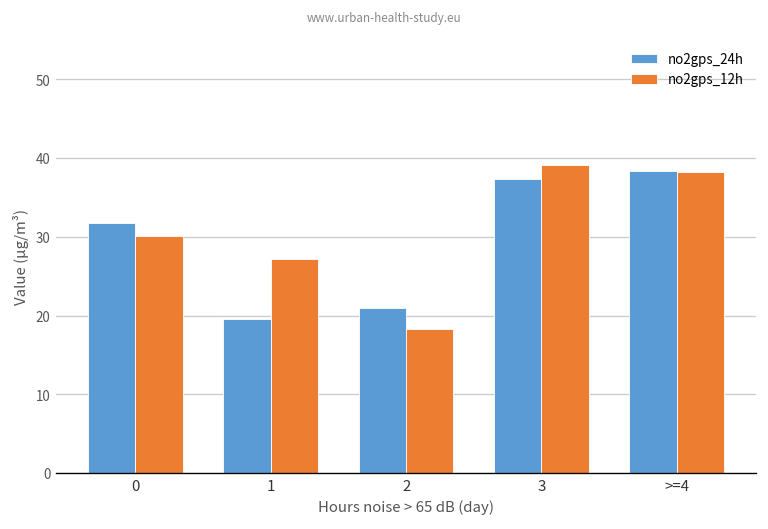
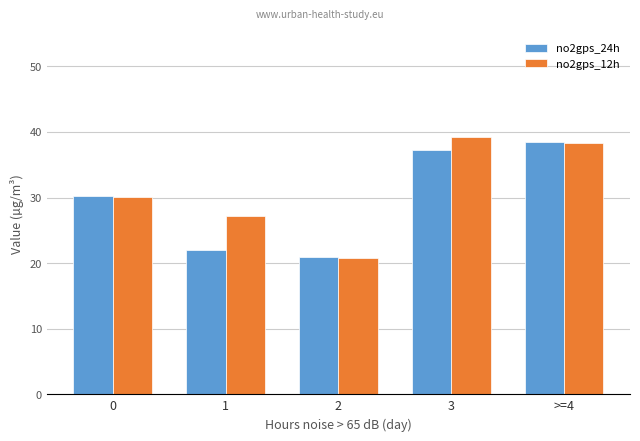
  {
    "no2gps_24h": {
-     "0": 32,
-     "1": 20,
+     "0": 30,
+     "1": 22,
      "2": 21,
      "3": 37,
      ">=4": 38
    },
    "no2gps_12h": {
      "0": 30,
      "1": 27,
-     "2": 18,
+     "2": 21,
      "3": 39,
      ">=4": 38
    }
  }
